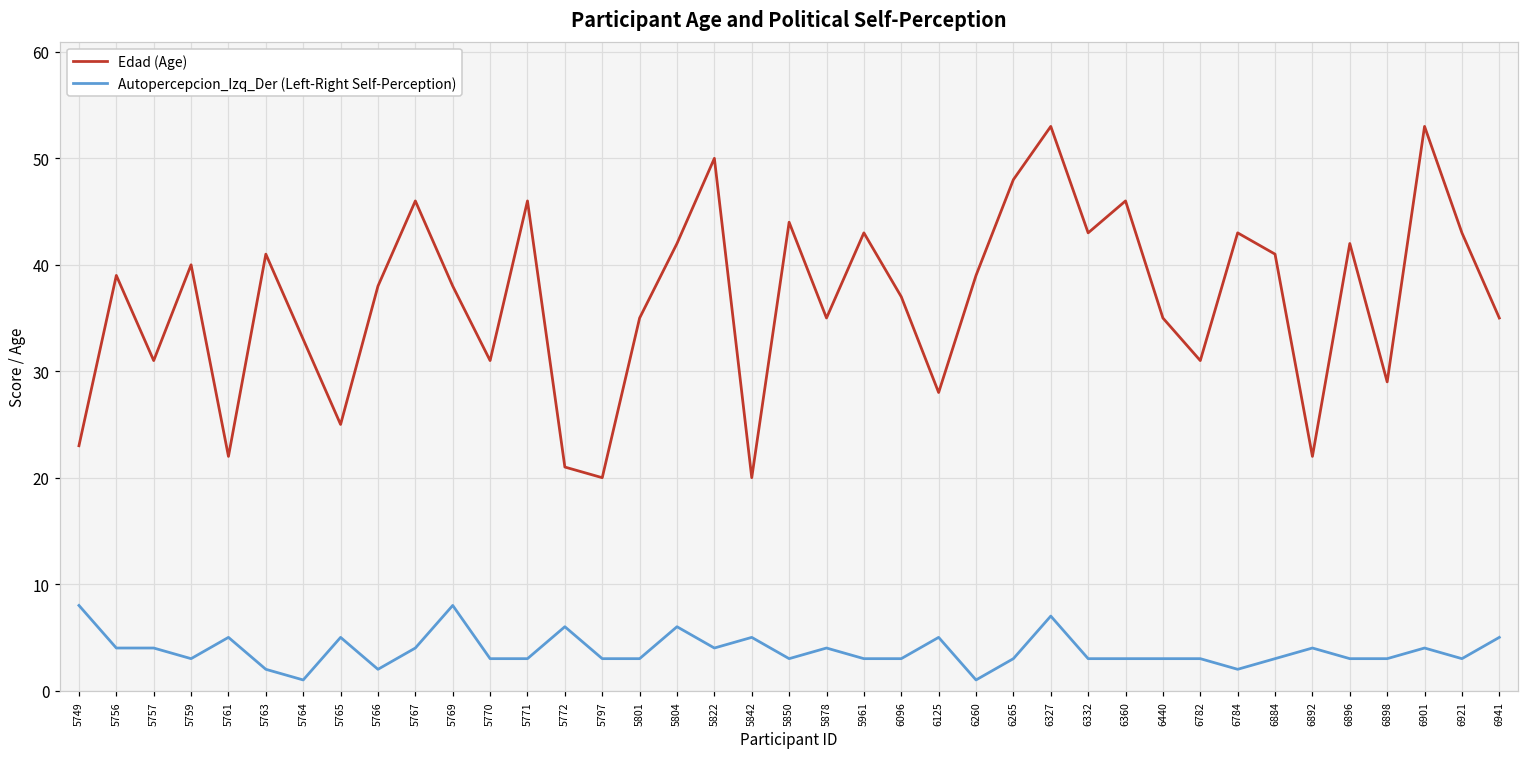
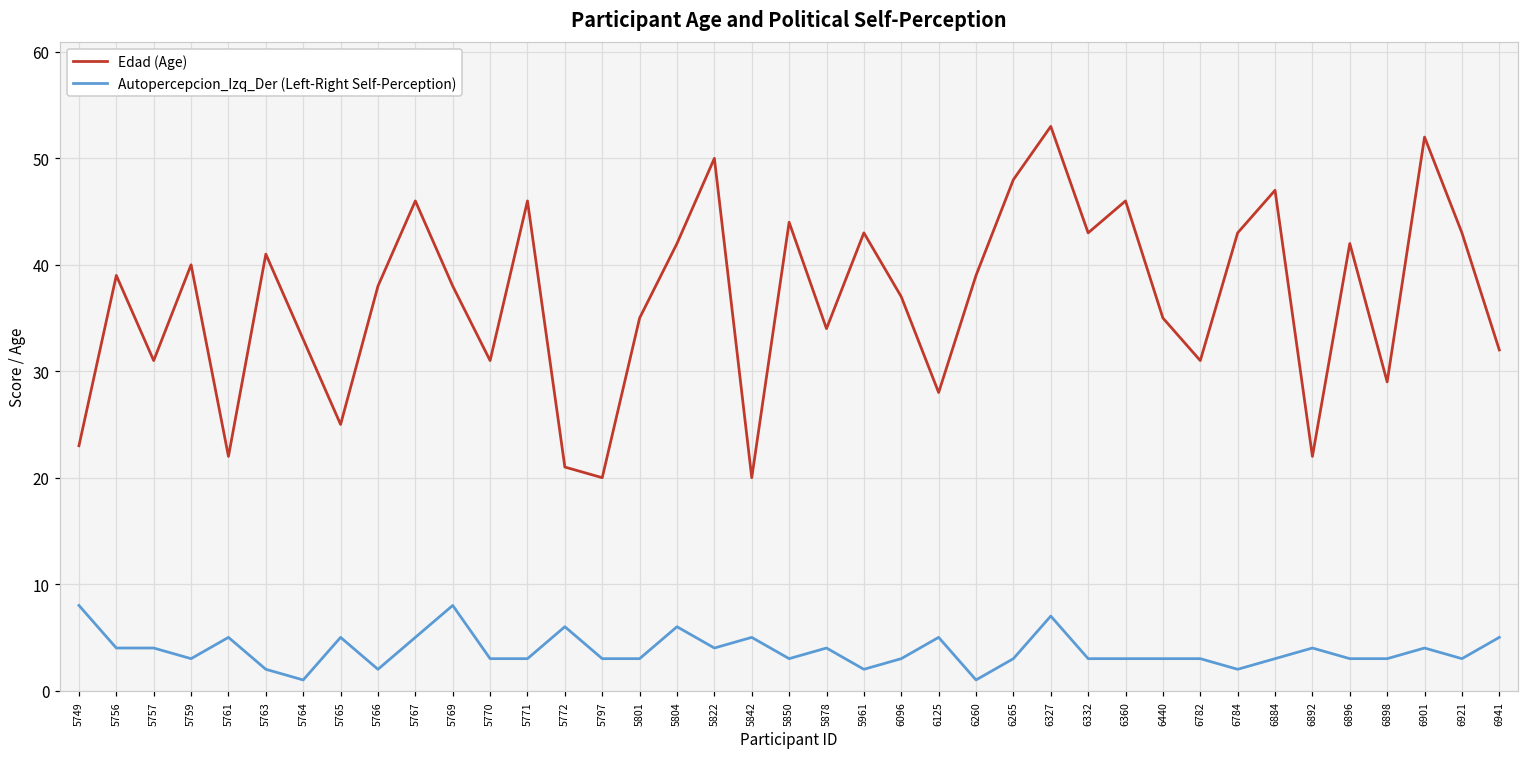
  {
    "Edad (Age)": {
      "5749": 23,
      "5756": 39,
      "5757": 31,
      "5759": 40,
      "5761": 22,
      "5763": 41,
      "5764": 33,
      "5765": 25,
      "5766": 38,
      "5767": 46,
      "5769": 38,
      "5770": 31,
      "5771": 46,
      "5772": 21,
      "5797": 20,
      "5801": 35,
      "5804": 42,
      "5822": 50,
      "5842": 20,
      "5850": 44,
-     "5878": 35,
+     "5878": 34,
      "5961": 43,
      "6096": 37,
      "6125": 28,
      "6260": 39,
      "6265": 48,
      "6327": 53,
      "6332": 43,
      "6360": 46,
      "6440": 35,
      "6782": 31,
      "6784": 43,
-     "6884": 41,
+     "6884": 47,
      "6892": 22,
      "6896": 42,
      "6898": 29,
-     "6901": 53,
+     "6901": 52,
      "6921": 43,
-     "6941": 35
+     "6941": 32
    },
    "Autopercepcion_Izq_Der (Left-Right Self-Perception)": {
      "5749": 8,
      "5756": 4,
      "5757": 4,
      "5759": 3,
      "5761": 5,
      "5763": 2,
      "5764": 1,
      "5765": 5,
      "5766": 2,
-     "5767": 4,
+     "5767": 5,
      "5769": 8,
      "5770": 3,
      "5771": 3,
      "5772": 6,
      "5797": 3,
      "5801": 3,
      "5804": 6,
      "5822": 4,
      "5842": 5,
      "5850": 3,
      "5878": 4,
-     "5961": 3,
+     "5961": 2,
      "6096": 3,
      "6125": 5,
      "6260": 1,
      "6265": 3,
      "6327": 7,
      "6332": 3,
      "6360": 3,
      "6440": 3,
      "6782": 3,
      "6784": 2,
      "6884": 3,
      "6892": 4,
      "6896": 3,
      "6898": 3,
      "6901": 4,
      "6921": 3,
      "6941": 5
    }
  }
